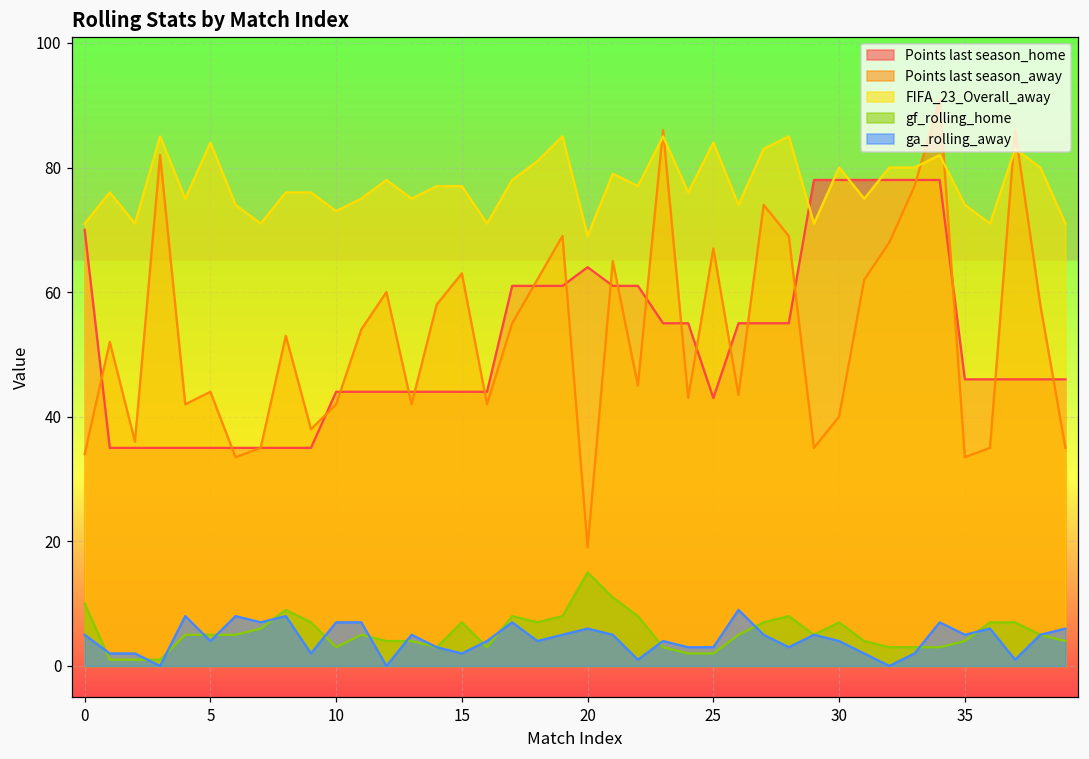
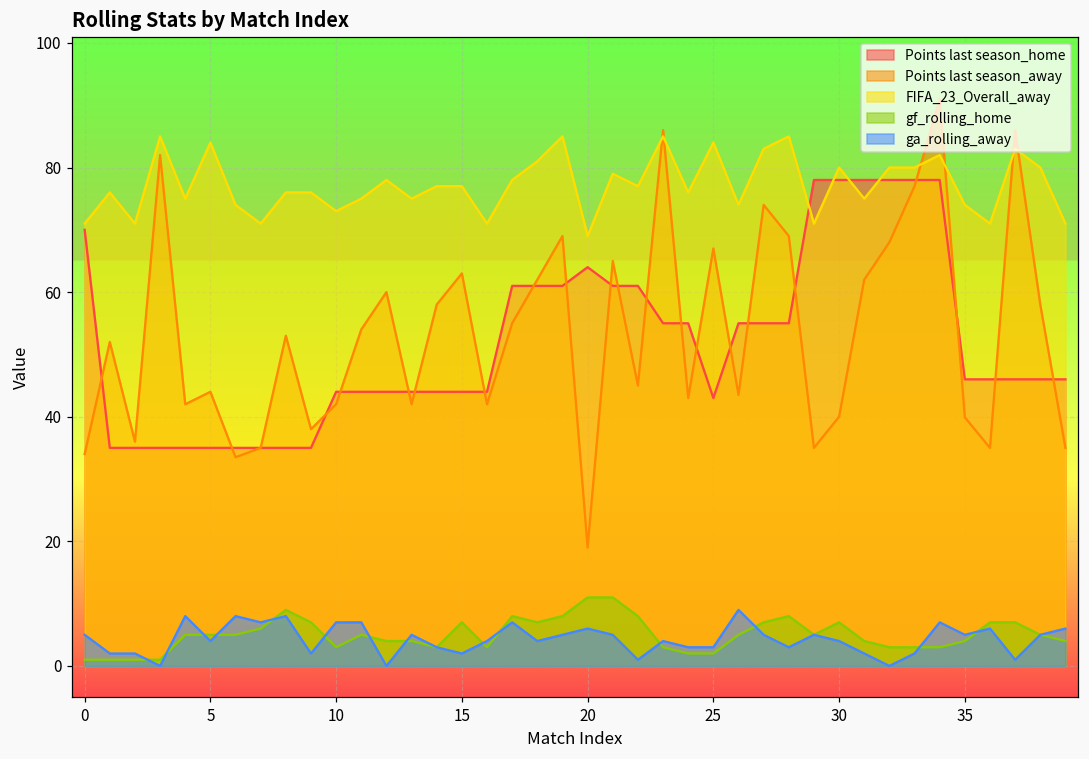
  {
    "Points last season_home": {
      "0": 70,
      "5": 35,
      "10": 44,
      "15": 44,
      "20": 64,
      "25": 43,
      "30": 78,
      "35": 46
    },
    "Points last season_away": {
      "0": 34,
      "5": 44,
      "10": 42,
      "15": 63,
      "20": 19,
      "25": 67,
      "30": 40,
-     "35": 34
+     "35": 40
    },
    "FIFA_23_Overall_away": {
      "0": 71,
      "5": 84,
      "10": 73,
      "15": 77,
      "20": 69,
      "25": 84,
      "30": 80,
      "35": 74
    },
    "gf_rolling_home": {
-     "0": 10,
+     "0": 1,
      "5": 5,
      "10": 3,
      "15": 7,
-     "20": 15,
+     "20": 11,
      "25": 2,
      "30": 7,
      "35": 4
    },
    "ga_rolling_away": {
      "0": 5,
      "5": 4,
      "10": 7,
      "15": 2,
      "20": 6,
      "25": 3,
      "30": 4,
      "35": 5
    }
  }
